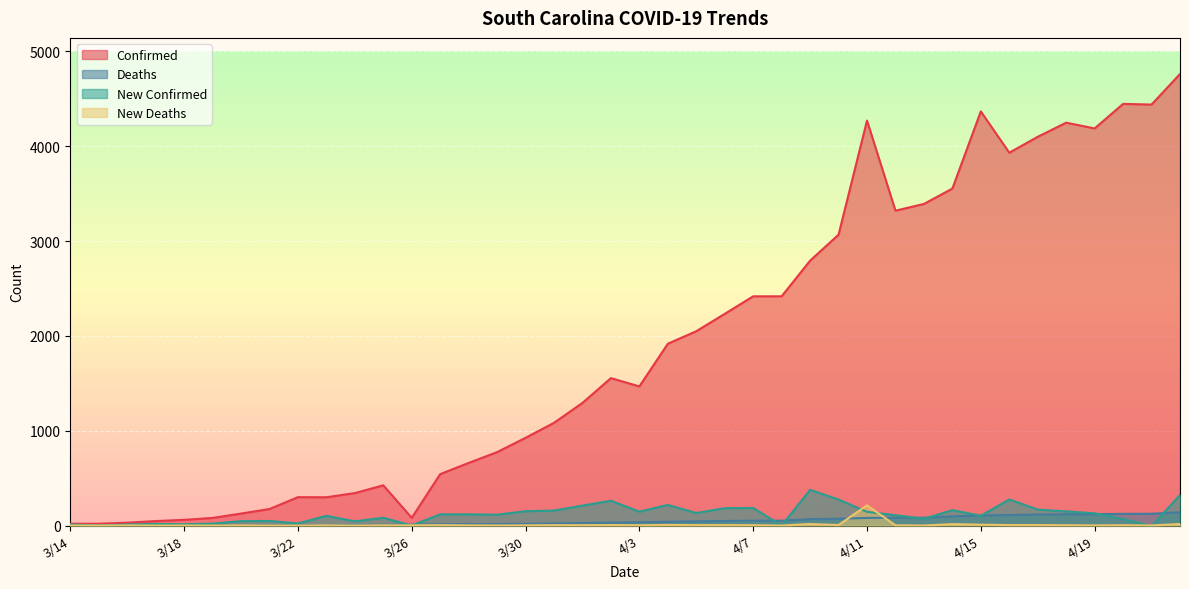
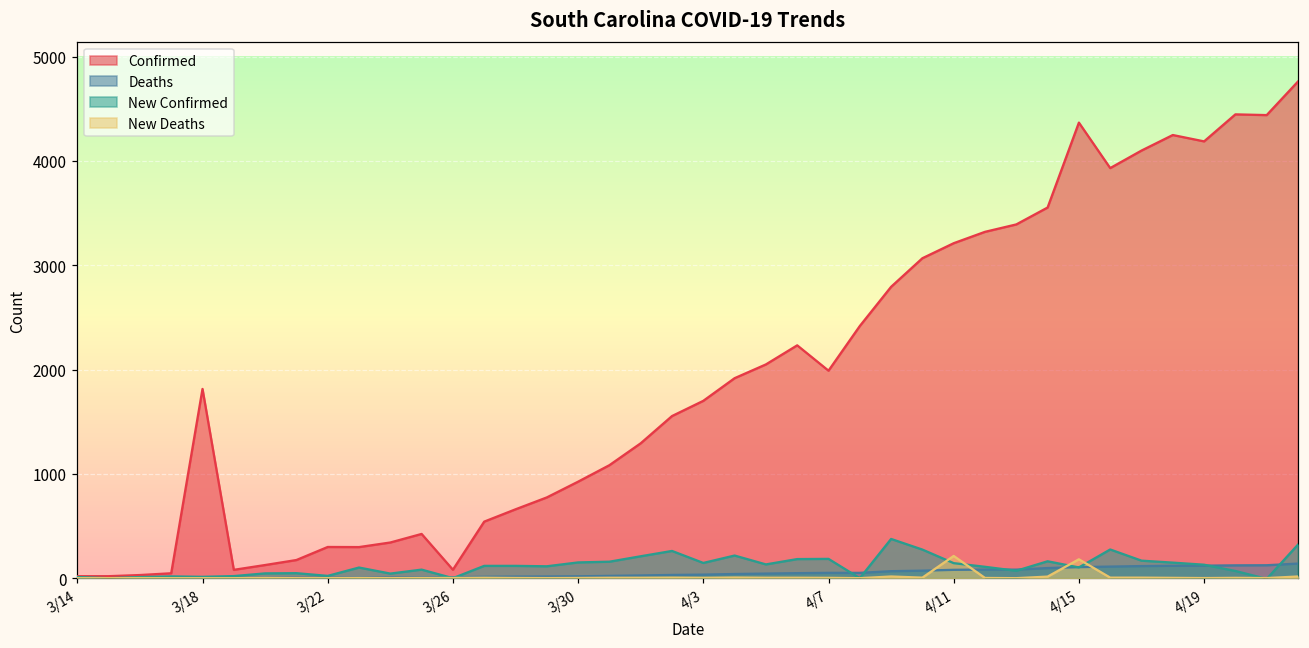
  {
    "Confirmed": {
-     "3/18": 100,
+     "3/18": 1800,
      "3/22": 300,
      "3/26": 100,
      "3/30": 900,
-     "4/3": 1500,
-     "4/7": 2400,
-     "4/11": 4300,
+     "4/3": 1700,
+     "4/7": 2000,
+     "4/11": 3200,
      "4/15": 4400,
      "4/19": 4200
    },
    "New Deaths": {
      "4/3": 0,
      "4/7": 0,
      "4/11": 200,
-     "4/15": 0,
+     "4/15": 200,
      "4/19": 0
    }
  }
